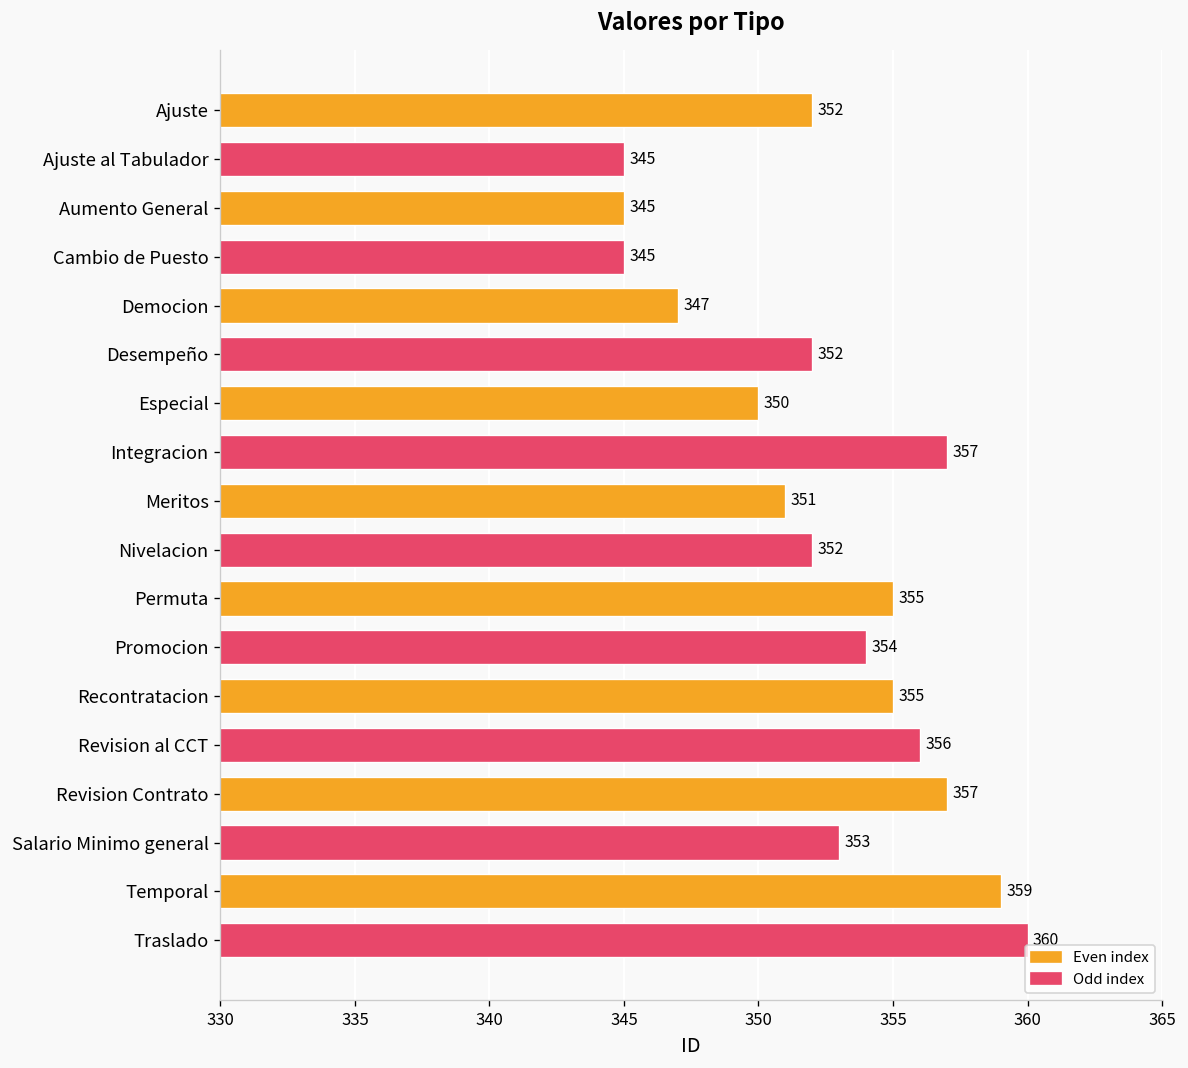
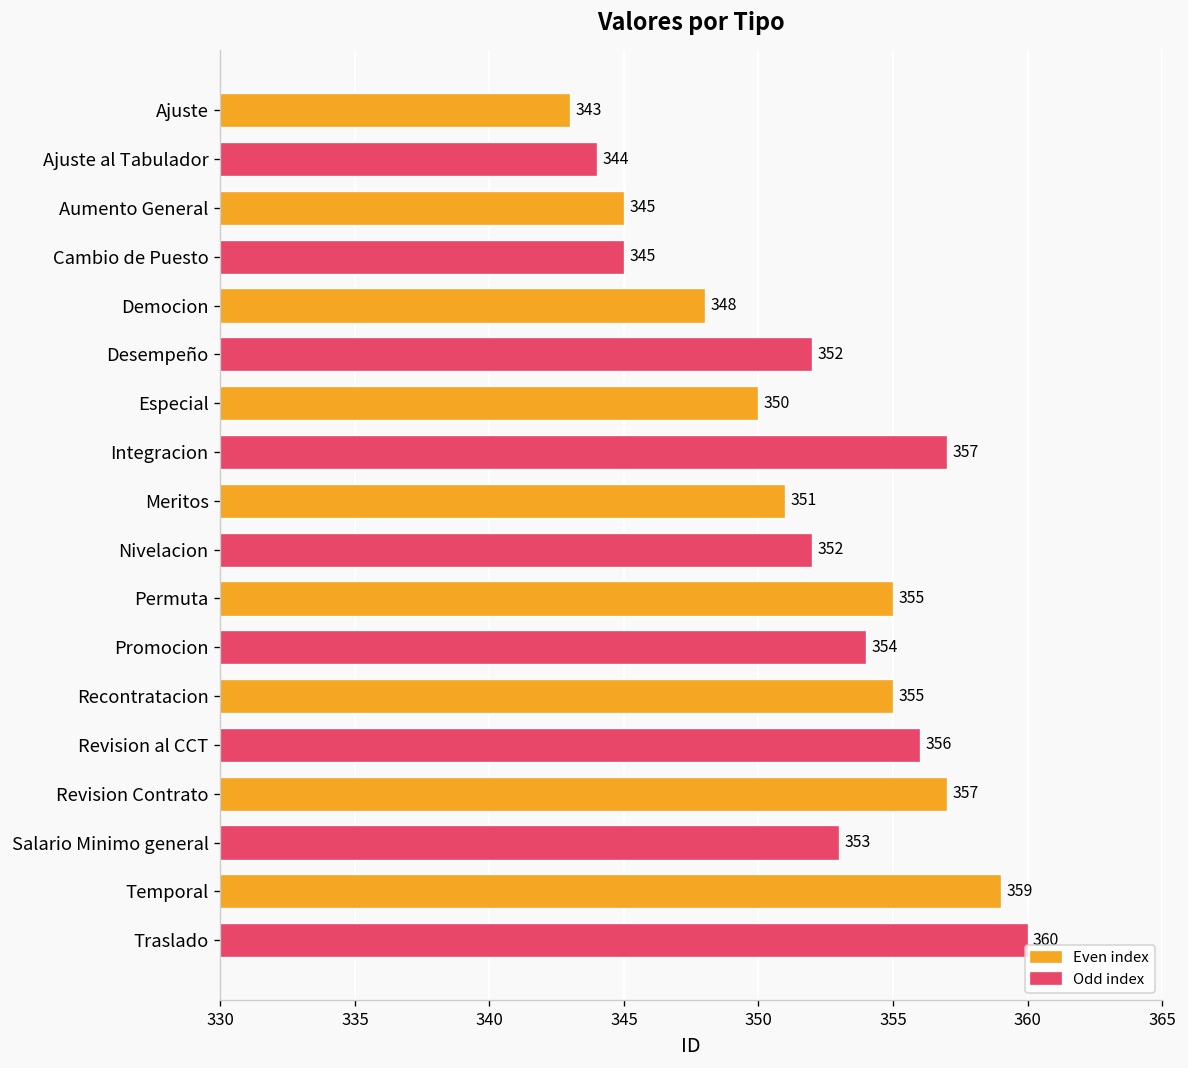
  {
-   "Ajuste": 352,
-   "Ajuste al Tabulador": 345,
+   "Ajuste": 343,
+   "Ajuste al Tabulador": 344,
    "Aumento General": 345,
    "Cambio de Puesto": 345,
-   "Democion": 347,
+   "Democion": 348,
    "Desempeño": 352,
    "Especial": 350,
    "Integracion": 357,
    "Meritos": 351,
    "Nivelacion": 352,
    "Permuta": 355,
    "Promocion": 354,
    "Recontratacion": 355,
    "Revision al CCT": 356,
    "Revision Contrato": 357,
    "Salario Minimo general": 353,
    "Temporal": 359
  }
